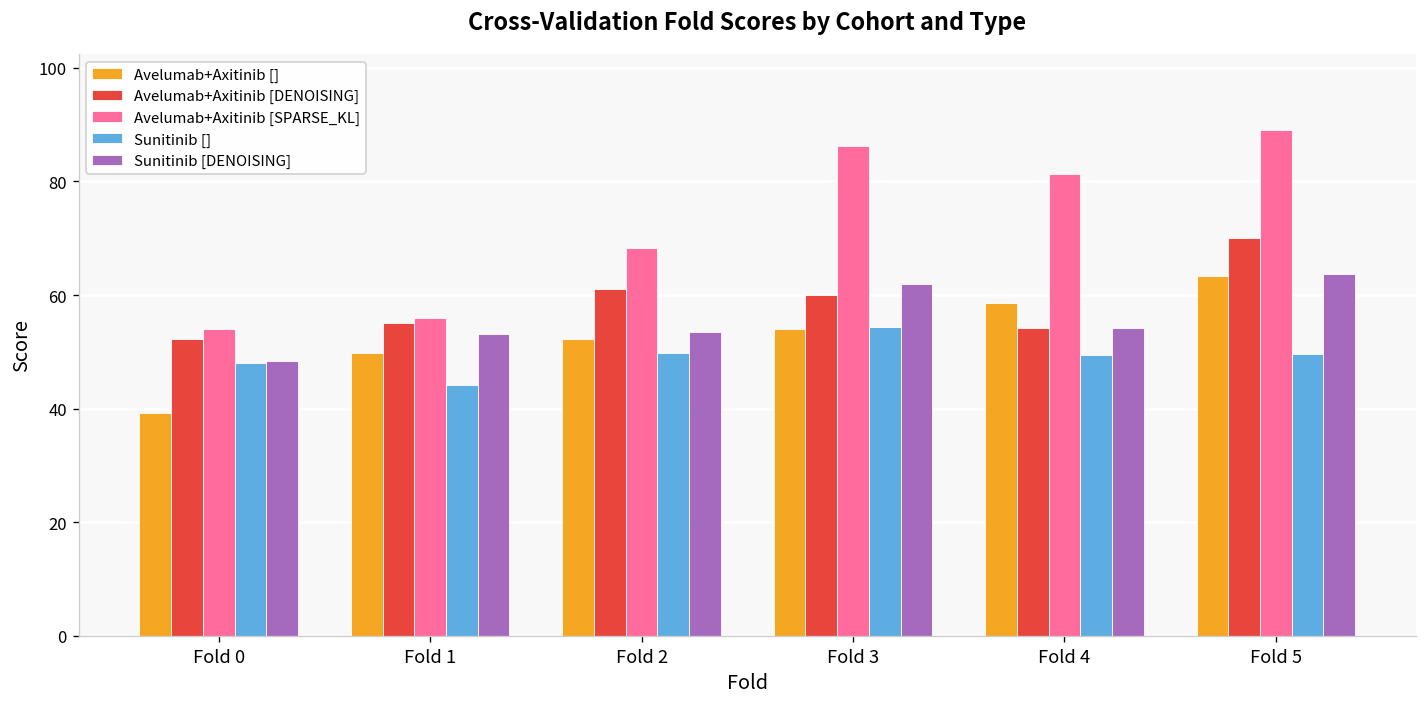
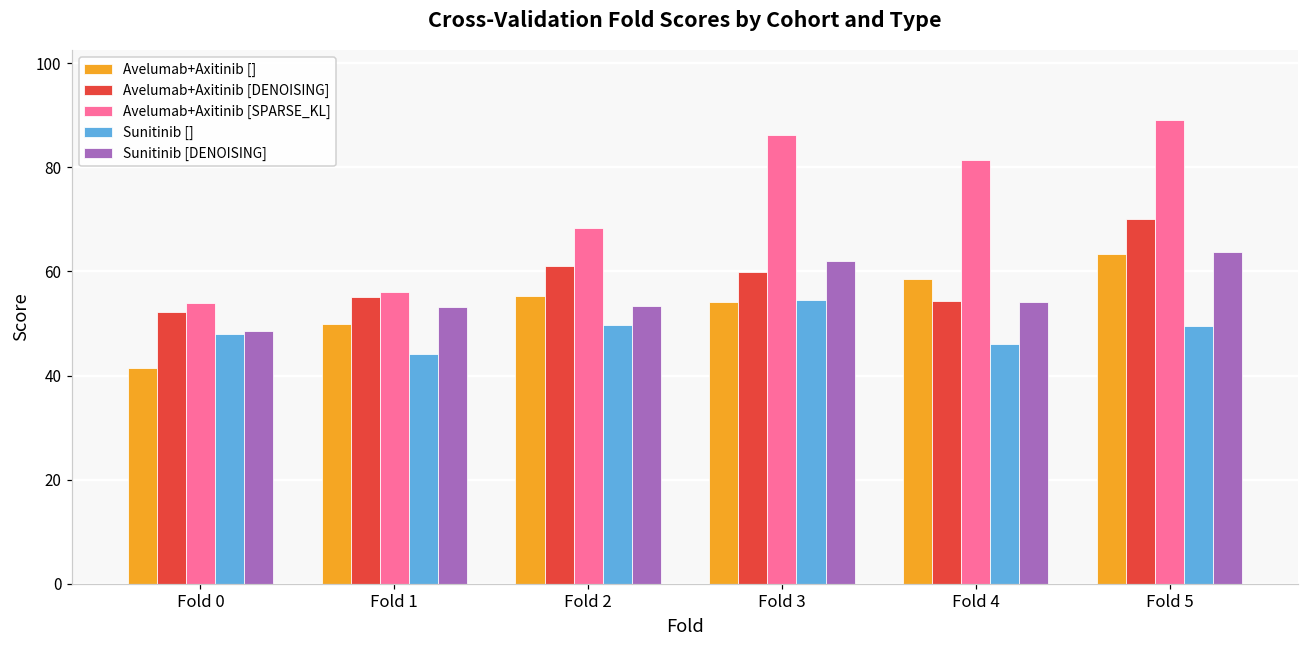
  {
    "Avelumab+Axitinib []": {
-     "Fold 0": 39,
+     "Fold 0": 41,
      "Fold 1": 50,
-     "Fold 2": 52,
+     "Fold 2": 55,
      "Fold 3": 54,
      "Fold 4": 59,
      "Fold 5": 63
    },
    "Avelumab+Axitinib [DENOISING]": {
      "Fold 0": 52,
      "Fold 1": 55,
      "Fold 2": 61,
      "Fold 3": 60,
      "Fold 4": 54,
      "Fold 5": 70
    },
    "Avelumab+Axitinib [SPARSE_KL]": {
      "Fold 0": 54,
      "Fold 1": 56,
      "Fold 2": 68,
      "Fold 3": 86,
      "Fold 4": 81,
      "Fold 5": 89
    },
    "Sunitinib []": {
      "Fold 0": 48,
      "Fold 1": 44,
      "Fold 2": 50,
      "Fold 3": 54,
-     "Fold 4": 49,
+     "Fold 4": 46,
      "Fold 5": 50
    },
    "Sunitinib [DENOISING]": {
      "Fold 0": 48,
      "Fold 1": 53,
      "Fold 2": 53,
      "Fold 3": 62,
      "Fold 4": 54,
      "Fold 5": 64
    }
  }
